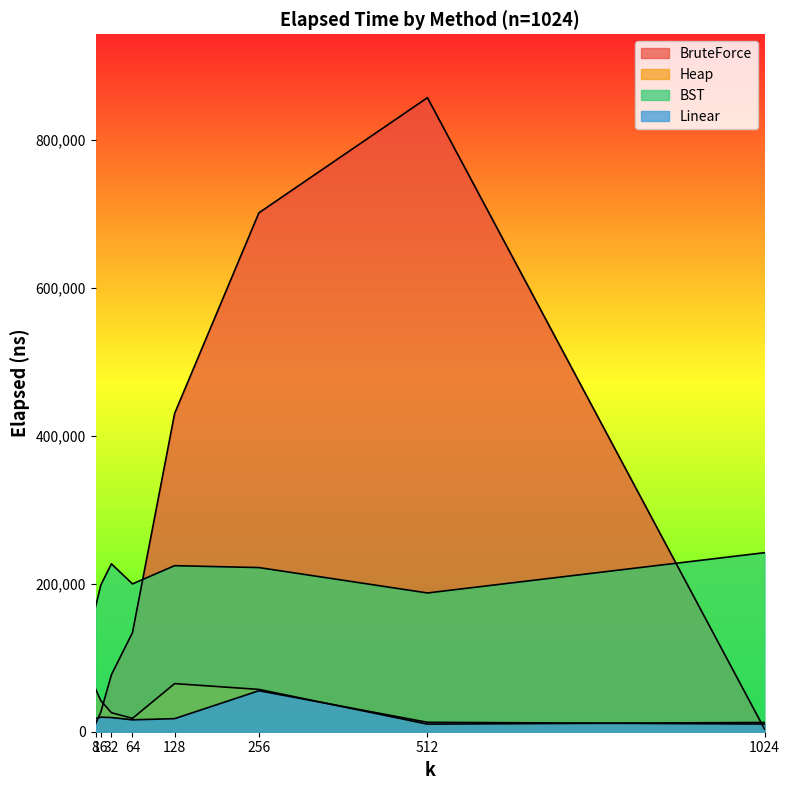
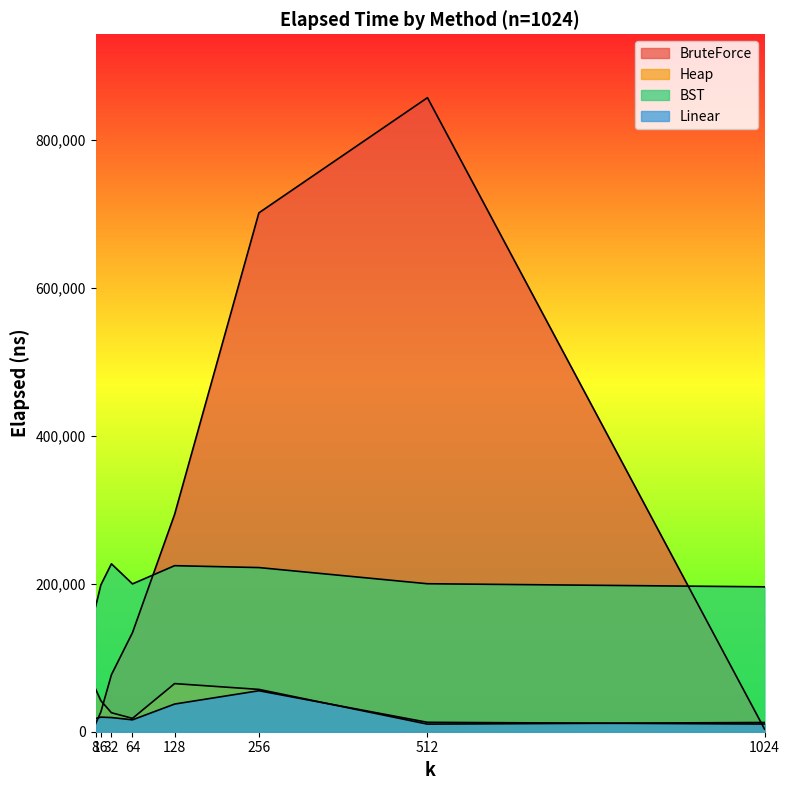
  {
    "BruteForce": {
      "64": "130,000",
-     "128": "430,000",
+     "128": "290,000",
      "256": "700,000",
      "512": "860,000",
      "1024": "0"
    },
    "Heap": {
      "128": "70,000"
    },
    "BST": {
      "64": "200,000",
      "128": "220,000",
      "256": "220,000",
-     "512": "190,000",
-     "1024": "240,000"
+     "512": "200,000",
+     "1024": "200,000"
    },
    "Linear": {
-     "128": "20,000"
+     "128": "40,000"
    }
  }
